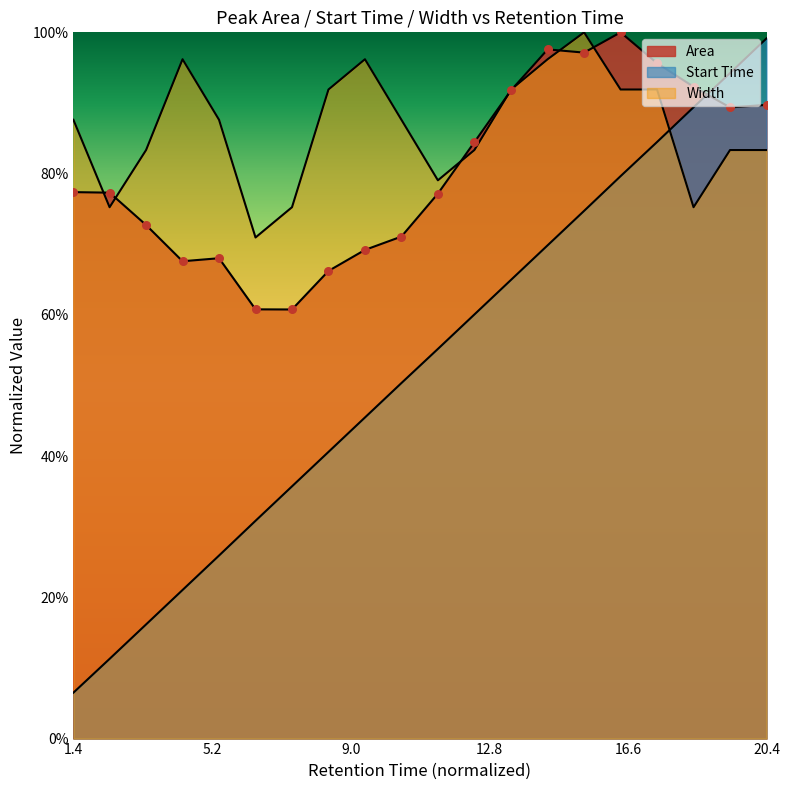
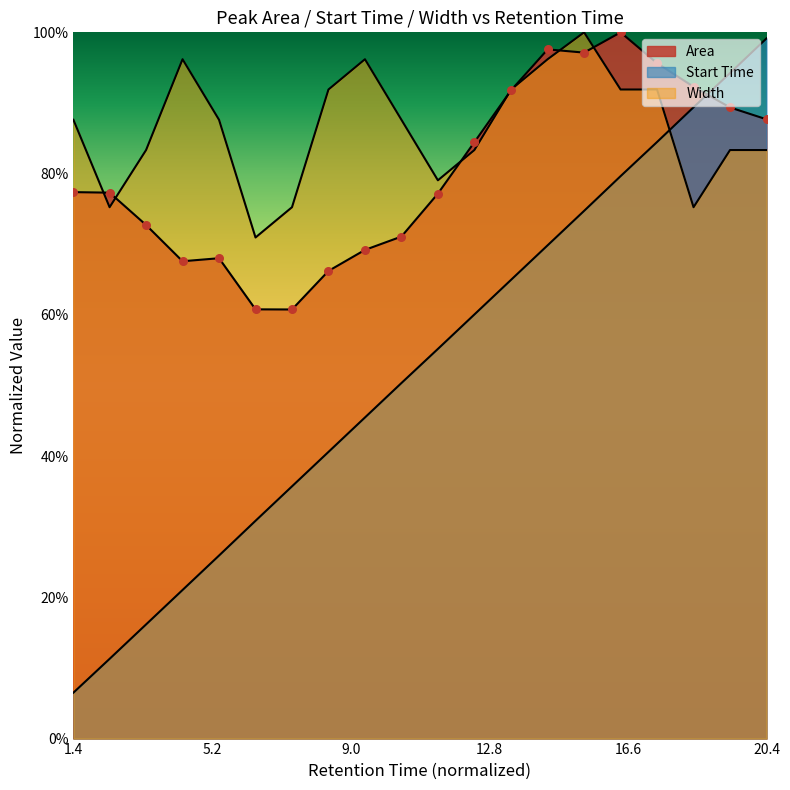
  {
    "Area": {
      "1.4": "77%",
-     "20.4": "90%"
+     "20.4": "88%"
    },
    "Start Time": {
      "1.4": "7%",
      "20.4": "99%"
    },
    "Width": {
      "1.4": "88%",
      "20.4": "83%"
    }
  }
